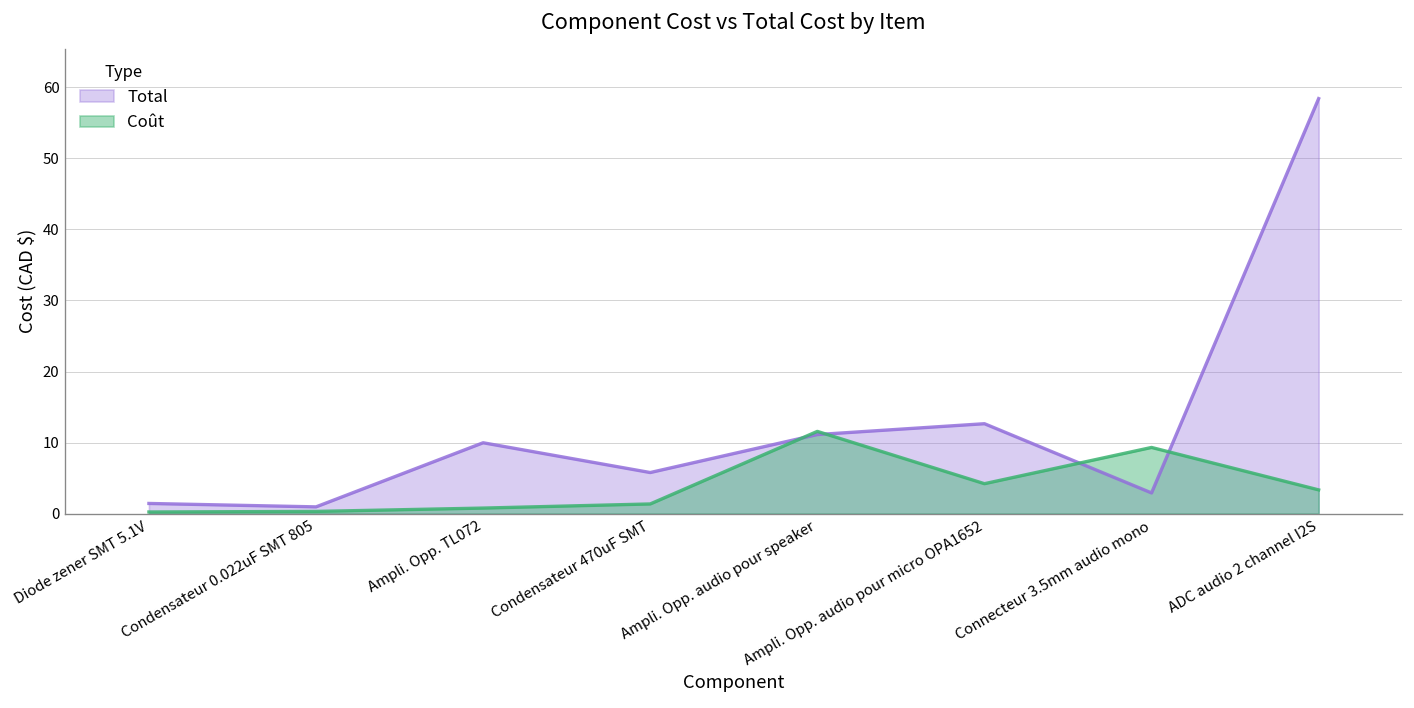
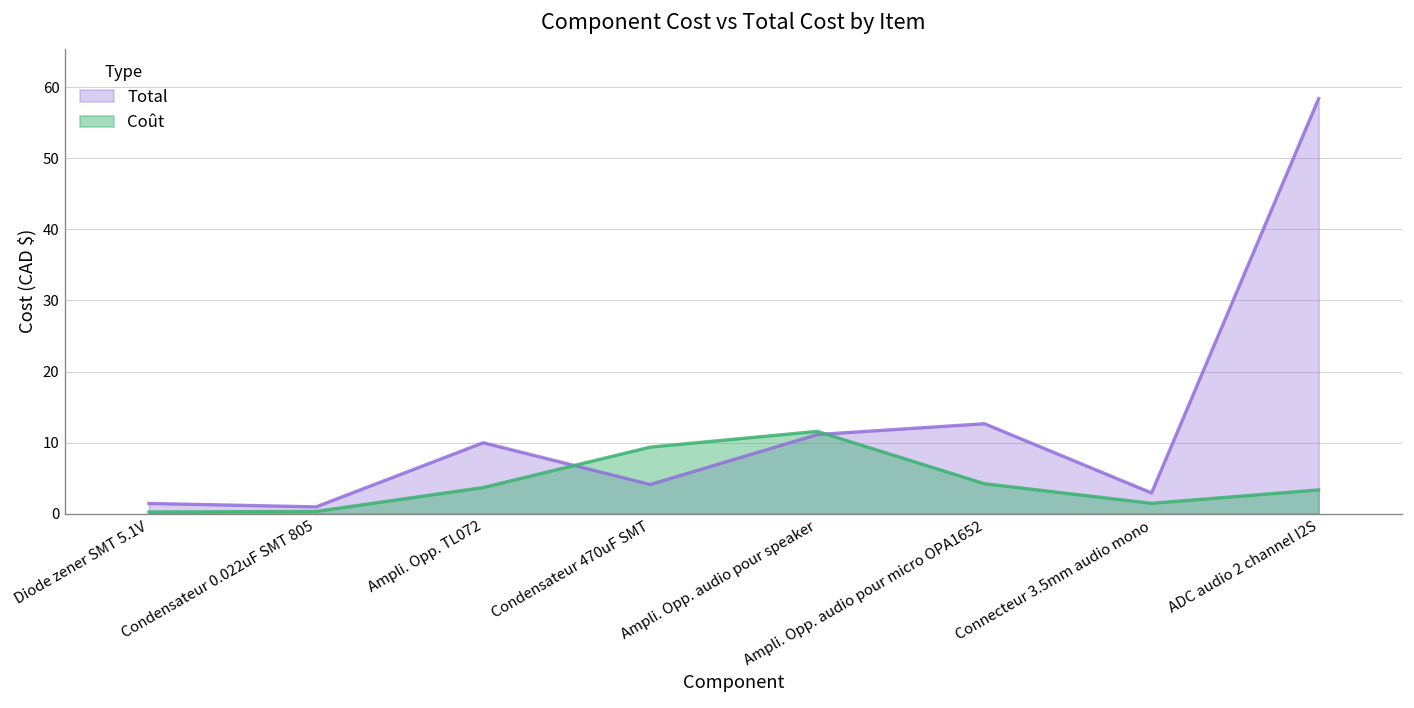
  {
    "Total": {
      "Diode zener SMT 5.1V": 1,
      "Condensateur 0.022uF SMT 805": 1,
      "Ampli. Opp. TL072": 10,
-     "Condensateur 470uF SMT": 6,
+     "Condensateur 470uF SMT": 4,
      "Ampli. Opp. audio pour speaker": 11,
      "Ampli. Opp. audio pour micro OPA1652": 13,
      "Connecteur 3.5mm audio mono": 3,
      "ADC audio 2 channel I2S": 58
    },
    "Coût": {
      "Diode zener SMT 5.1V": 0,
      "Condensateur 0.022uF SMT 805": 0,
-     "Ampli. Opp. TL072": 1,
-     "Condensateur 470uF SMT": 1,
+     "Ampli. Opp. TL072": 4,
+     "Condensateur 470uF SMT": 9,
      "Ampli. Opp. audio pour speaker": 12,
      "Ampli. Opp. audio pour micro OPA1652": 4,
-     "Connecteur 3.5mm audio mono": 9,
+     "Connecteur 3.5mm audio mono": 1,
      "ADC audio 2 channel I2S": 3
    }
  }
